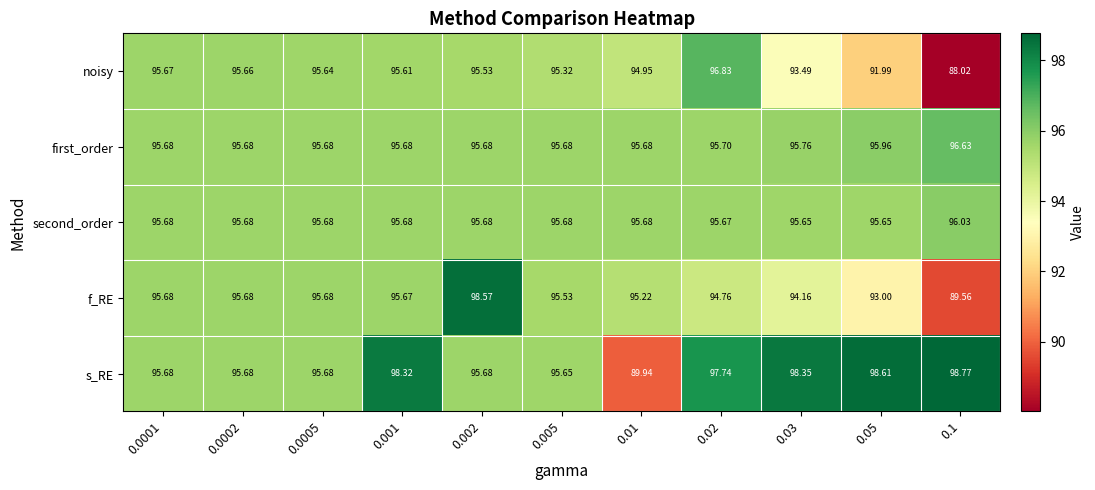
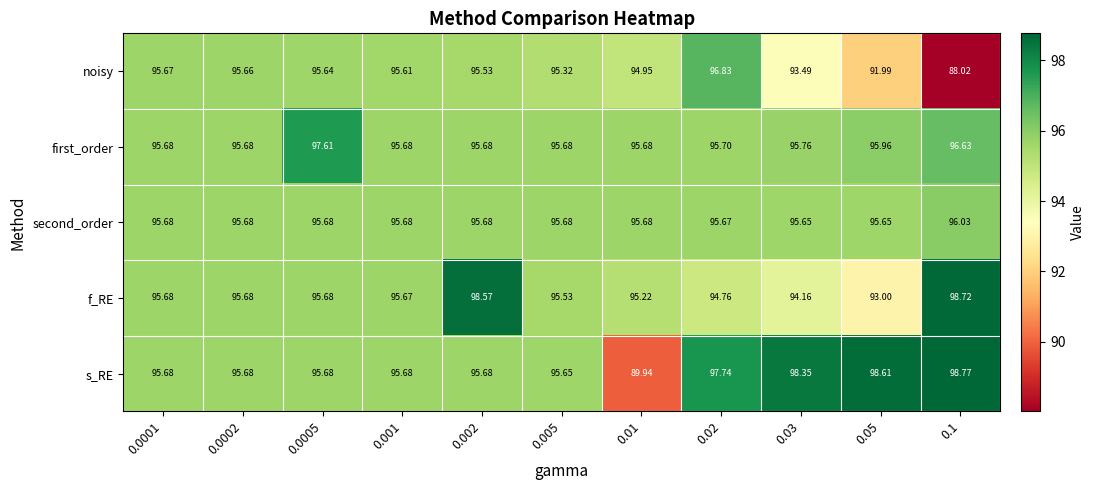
  {
    "noisy": {
      "0.0001": 95.67,
      "0.0002": 95.66,
      "0.0005": 95.64,
      "0.001": 95.61,
      "0.002": 95.53,
      "0.005": 95.32,
      "0.01": 94.95,
      "0.02": 96.83,
      "0.03": 93.49,
      "0.05": 91.99,
      "0.1": 88.02
    },
    "first_order": {
      "0.0001": 95.68,
      "0.0002": 95.68,
-     "0.0005": 95.68,
+     "0.0005": 97.61,
      "0.001": 95.68,
      "0.002": 95.68,
      "0.005": 95.68,
      "0.01": 95.68,
      "0.02": 95.70,
      "0.03": 95.76,
      "0.05": 95.96,
      "0.1": 96.63
    },
    "second_order": {
      "0.0001": 95.68,
      "0.0002": 95.68,
      "0.0005": 95.68,
      "0.001": 95.68,
      "0.002": 95.68,
      "0.005": 95.68,
      "0.01": 95.68,
      "0.02": 95.67,
      "0.03": 95.65,
      "0.05": 95.65,
      "0.1": 96.03
    },
    "f_RE": {
      "0.0001": 95.68,
      "0.0002": 95.68,
      "0.0005": 95.68,
      "0.001": 95.67,
      "0.002": 98.57,
      "0.005": 95.53,
      "0.01": 95.22,
      "0.02": 94.76,
      "0.03": 94.16,
      "0.05": 93.00,
-     "0.1": 89.56
+     "0.1": 98.72
    },
    "s_RE": {
      "0.0001": 95.68,
      "0.0002": 95.68,
      "0.0005": 95.68,
-     "0.001": 98.32,
+     "0.001": 95.68,
      "0.002": 95.68,
      "0.005": 95.65,
      "0.01": 89.94,
      "0.02": 97.74,
      "0.03": 98.35,
      "0.05": 98.61,
      "0.1": 98.77
    }
  }
